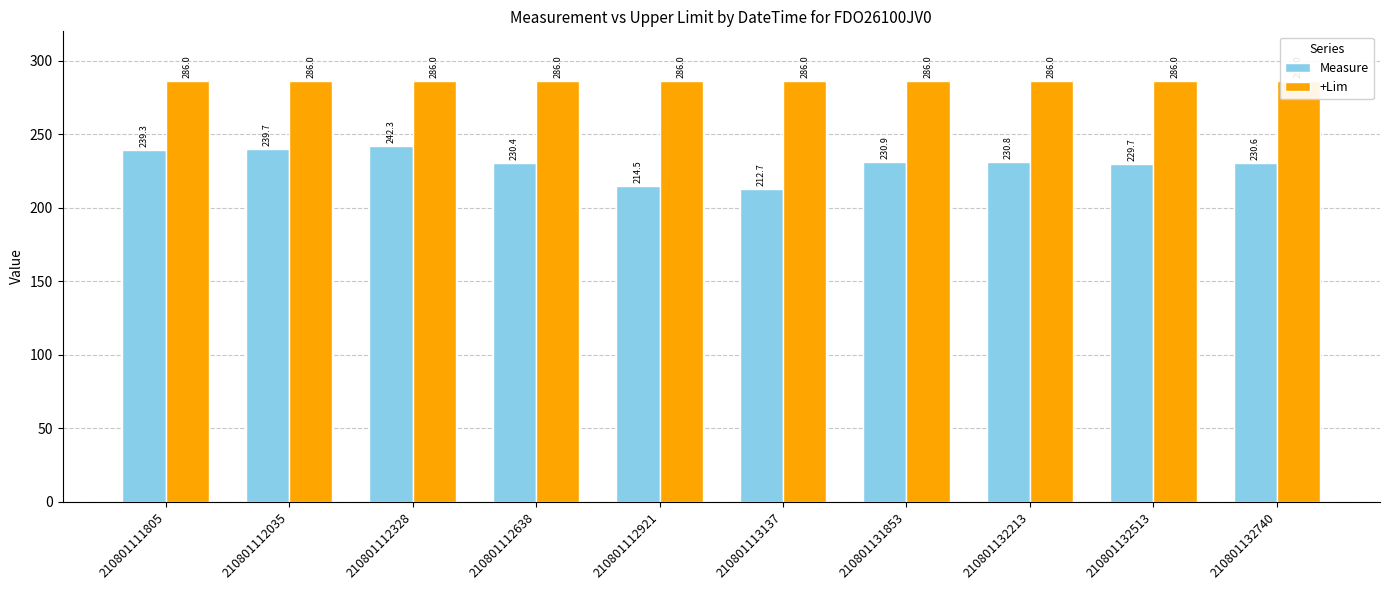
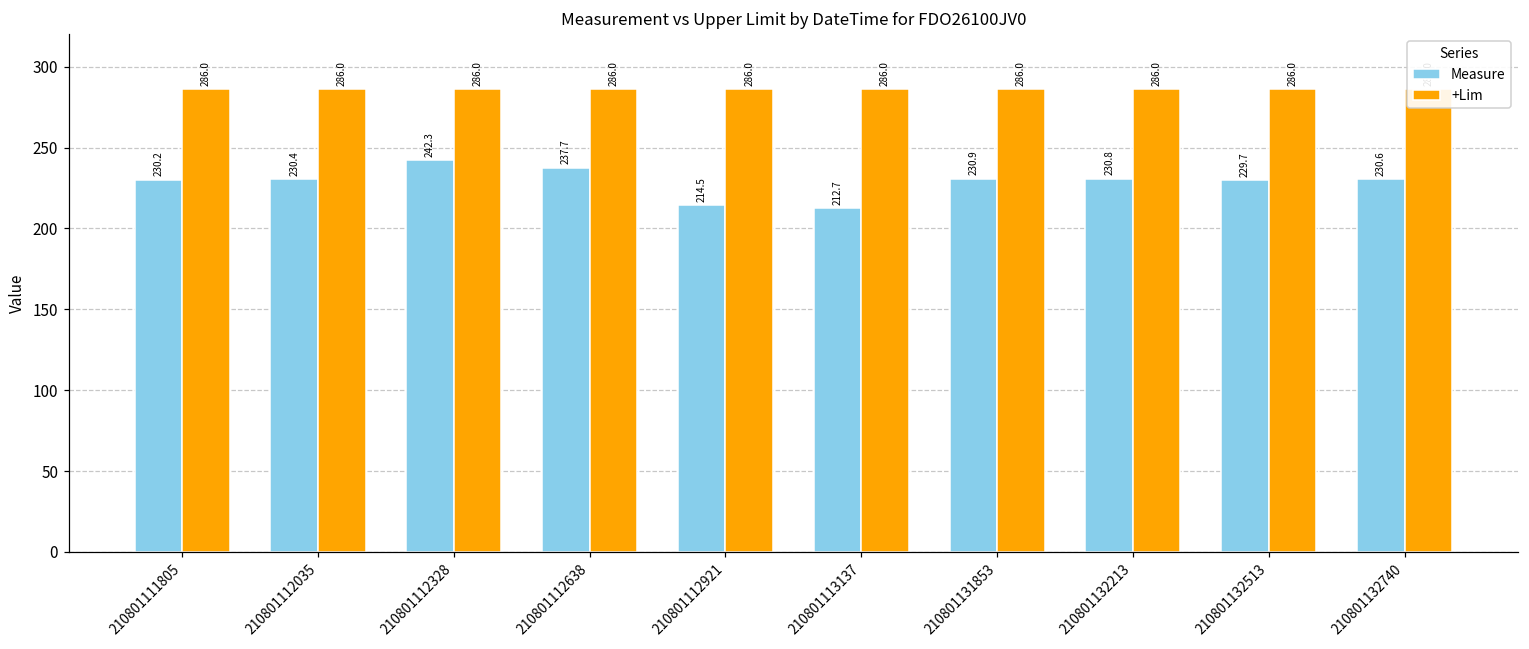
  {
    "Measure": {
-     "210801111805": 239.3,
-     "210801112035": 239.7,
+     "210801111805": 230.2,
+     "210801112035": 230.4,
      "210801112328": 242.3,
-     "210801112638": 230.4,
+     "210801112638": 237.7,
      "210801112921": 214.5,
      "210801113137": 212.7,
      "210801131853": 230.9,
      "210801132213": 230.8,
      "210801132513": 229.7,
      "210801132740": 230.6
    },
    "+Lim": {
      "210801111805": 286.0,
      "210801112035": 286.0,
      "210801112328": 286.0,
      "210801112638": 286.0,
      "210801112921": 286.0,
      "210801113137": 286.0,
      "210801131853": 286.0,
      "210801132213": 286.0,
      "210801132513": 286.0
    }
  }
